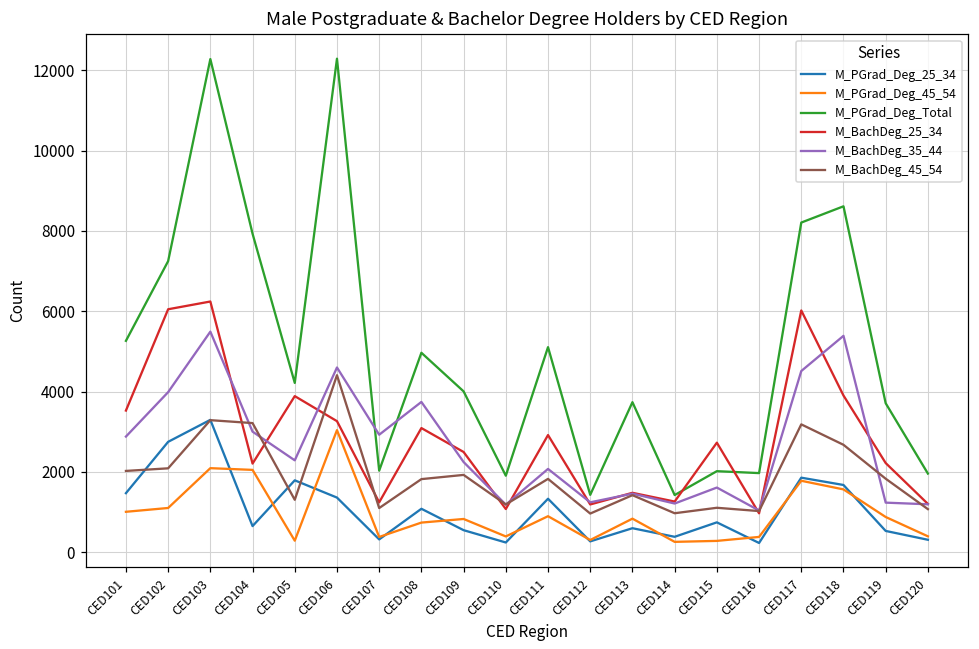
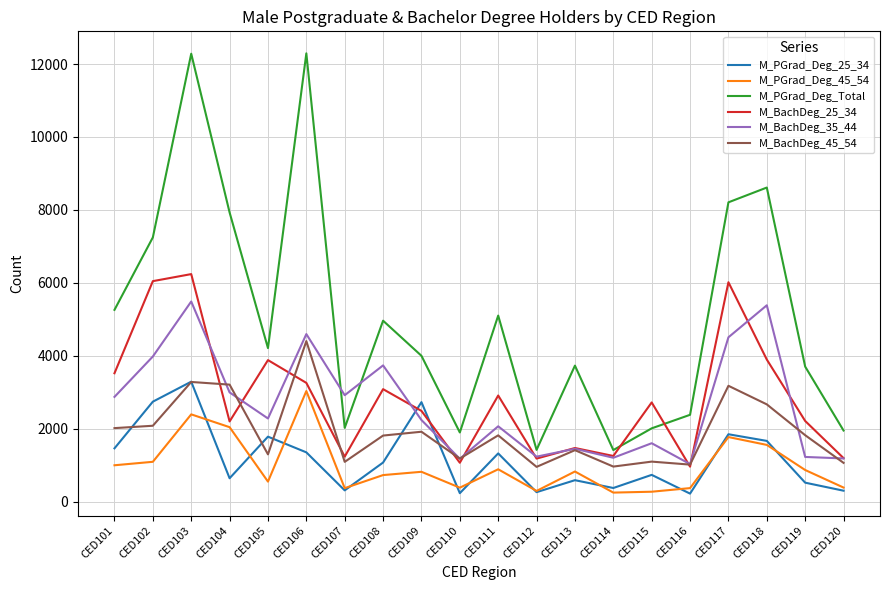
  {
    "M_PGrad_Deg_25_34": {
      "CED101": 1500,
      "CED102": 2700,
      "CED104": 600,
      "CED105": 1800,
      "CED106": 1400,
      "CED108": 1100,
-     "CED109": 500,
+     "CED109": 2700,
      "CED110": 200,
      "CED111": 1300,
      "CED113": 600,
      "CED114": 400,
      "CED115": 700,
      "CED116": 200,
      "CED117": 1900,
      "CED118": 1700,
      "CED119": 500,
      "CED120": 300
    },
    "M_PGrad_Deg_45_54": {
      "CED101": 1000,
      "CED102": 1100,
-     "CED103": 2100,
+     "CED103": 2400,
      "CED104": 2000,
-     "CED105": 300,
+     "CED105": 600,
      "CED106": 3000,
      "CED108": 700,
      "CED109": 800,
      "CED110": 400,
      "CED111": 900,
      "CED113": 800,
      "CED114": 300,
      "CED115": 300,
      "CED116": 400,
      "CED117": 1800,
      "CED118": 1600,
      "CED119": 900,
      "CED120": 400
    },
    "M_PGrad_Deg_Total": {
      "CED101": 5300,
      "CED102": 7200,
      "CED103": 12300,
      "CED104": 7900,
      "CED105": 4200,
      "CED106": 12300,
      "CED107": 2000,
      "CED108": 5000,
      "CED109": 4000,
      "CED110": 1900,
      "CED111": 5100,
      "CED112": 1400,
      "CED113": 3700,
      "CED114": 1400,
      "CED115": 2000,
-     "CED116": 2000,
+     "CED116": 2400,
      "CED117": 8200,
      "CED118": 8600,
      "CED119": 3700,
      "CED120": 2000
    },
    "M_BachDeg_25_34": {
      "CED101": 3500,
      "CED102": 6000,
      "CED103": 6200,
      "CED104": 2200,
      "CED105": 3900,
      "CED106": 3300,
      "CED107": 1200,
      "CED108": 3100,
      "CED109": 2500,
      "CED110": 1100,
      "CED111": 2900,
      "CED115": 2700,
      "CED117": 6000,
      "CED118": 3900,
      "CED119": 2200
    },
    "M_BachDeg_35_44": {
      "CED101": 2900,
      "CED102": 4000,
      "CED103": 5500,
      "CED104": 3000,
      "CED105": 2300,
      "CED106": 4600,
      "CED107": 2900,
      "CED108": 3700,
      "CED109": 2200,
      "CED111": 2100,
      "CED115": 1600,
      "CED117": 4500,
      "CED118": 5400,
      "CED119": 1200
    },
    "M_BachDeg_45_54": {
      "CED101": 2000,
      "CED102": 2100,
      "CED104": 3200,
      "CED105": 1300,
      "CED106": 4400,
      "CED107": 1100,
      "CED108": 1800,
      "CED109": 1900,
      "CED111": 1800,
      "CED112": 1000,
      "CED114": 1000,
      "CED115": 1100,
      "CED117": 3200,
      "CED118": 2700,
      "CED119": 1800,
      "CED120": 1100
    }
  }
